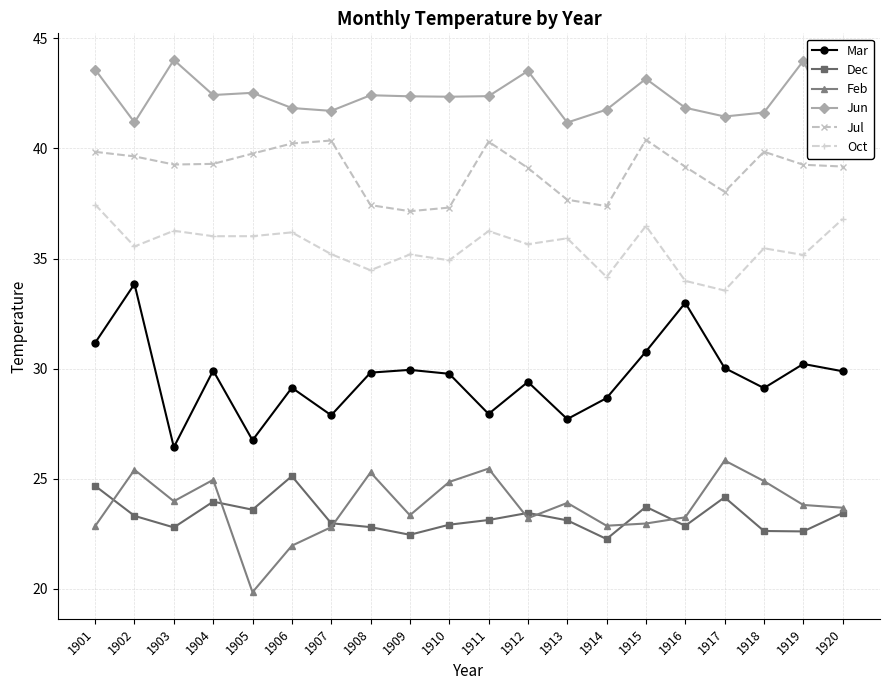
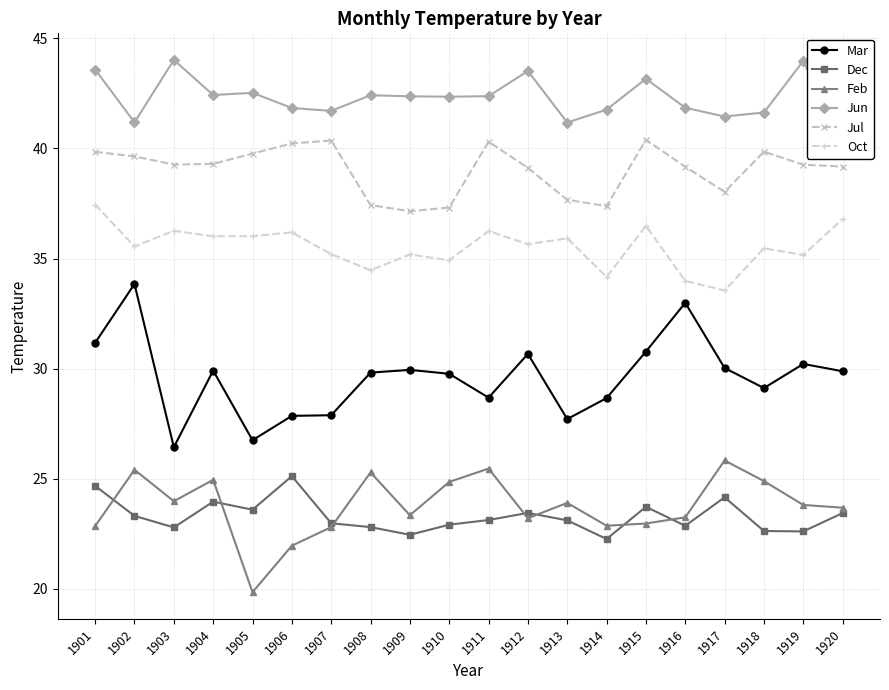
  {
    "Mar": {
      "1901": 31.2,
      "1902": 33.8,
      "1903": 26.4,
      "1904": 29.9,
      "1905": 26.7,
-     "1906": 29.1,
+     "1906": 27.9,
      "1907": 27.9,
      "1908": 29.8,
      "1909": 29.9,
      "1910": 29.8,
-     "1911": 27.9,
-     "1912": 29.4,
+     "1911": 28.7,
+     "1912": 30.7,
      "1913": 27.7,
      "1914": 28.7,
      "1915": 30.8,
      "1916": 33.0,
      "1917": 30.0,
      "1918": 29.1,
      "1919": 30.2,
      "1920": 29.9
    }
  }
